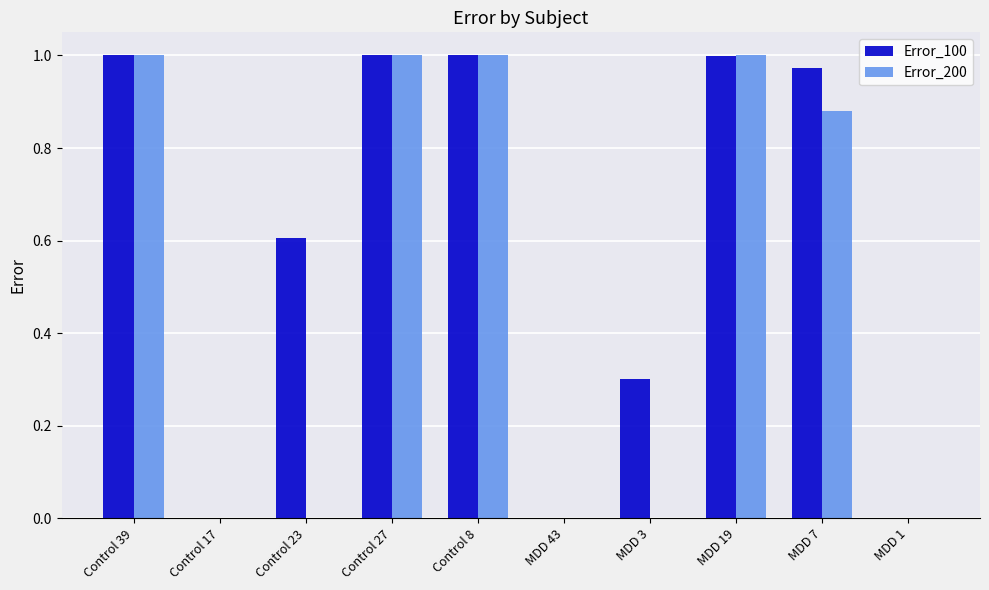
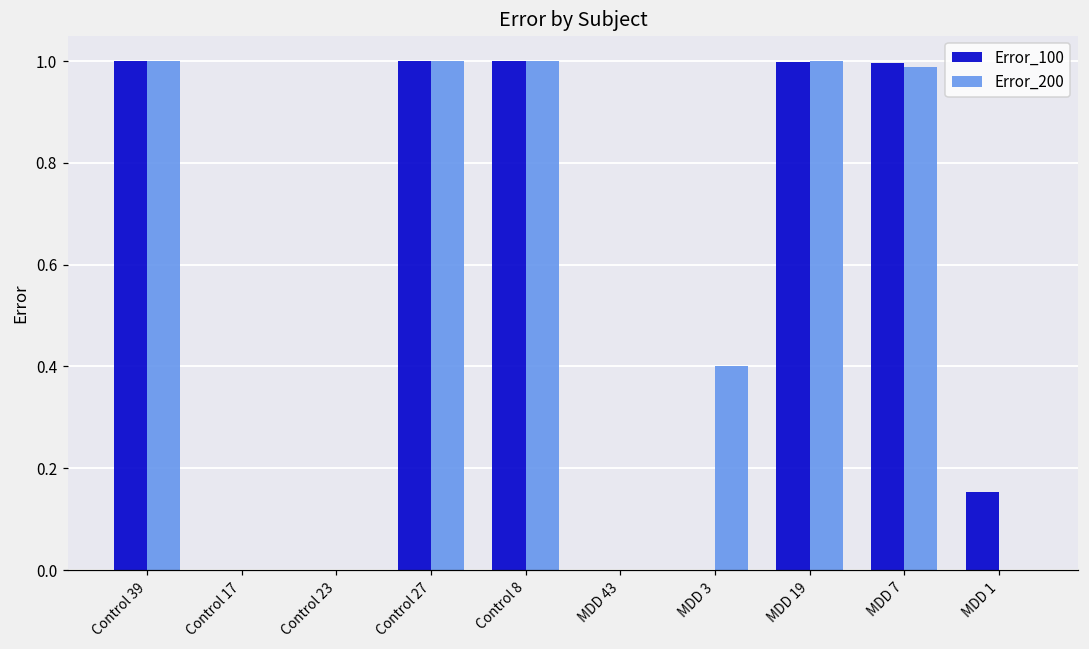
  {
    "Error_100": {
      "Control 39": 1.00,
-     "Control 23": 0.61,
+     "Control 23": 0.00,
      "Control 27": 1.00,
      "Control 8": 1.00,
-     "MDD 3": 0.3,
+     "MDD 3": 0.0,
      "MDD 19": 1.00,
-     "MDD 7": 0.97,
-     "MDD 1": 0.00
+     "MDD 7": 1.00,
+     "MDD 1": 0.15
    },
    "Error_200": {
      "Control 39": 1.00,
      "Control 27": 1.00,
      "Control 8": 1.00,
-     "MDD 3": 0.0,
+     "MDD 3": 0.4,
      "MDD 19": 1.00,
-     "MDD 7": 0.88
+     "MDD 7": 0.99
    }
  }
